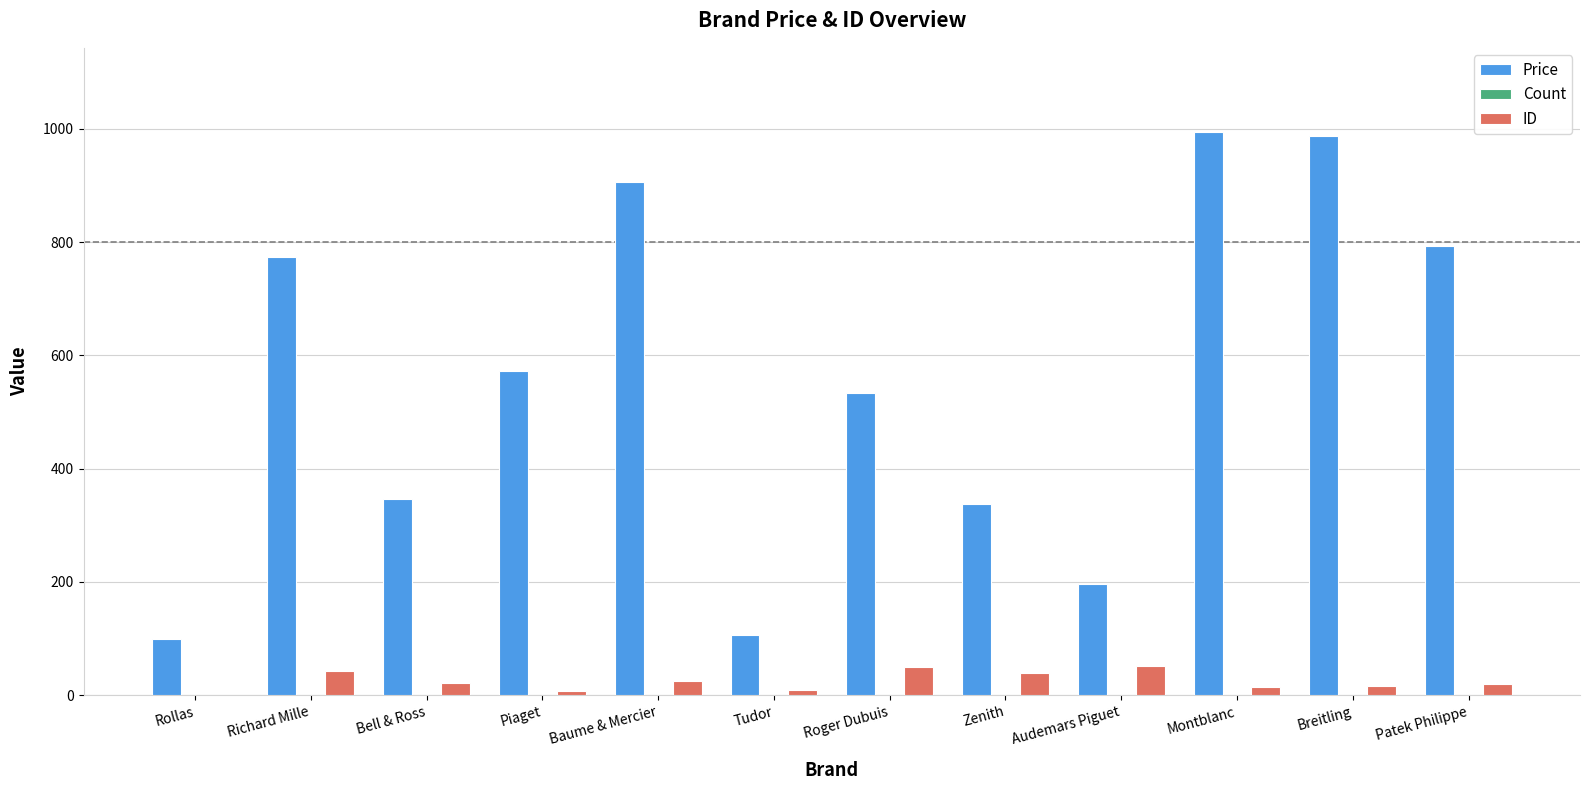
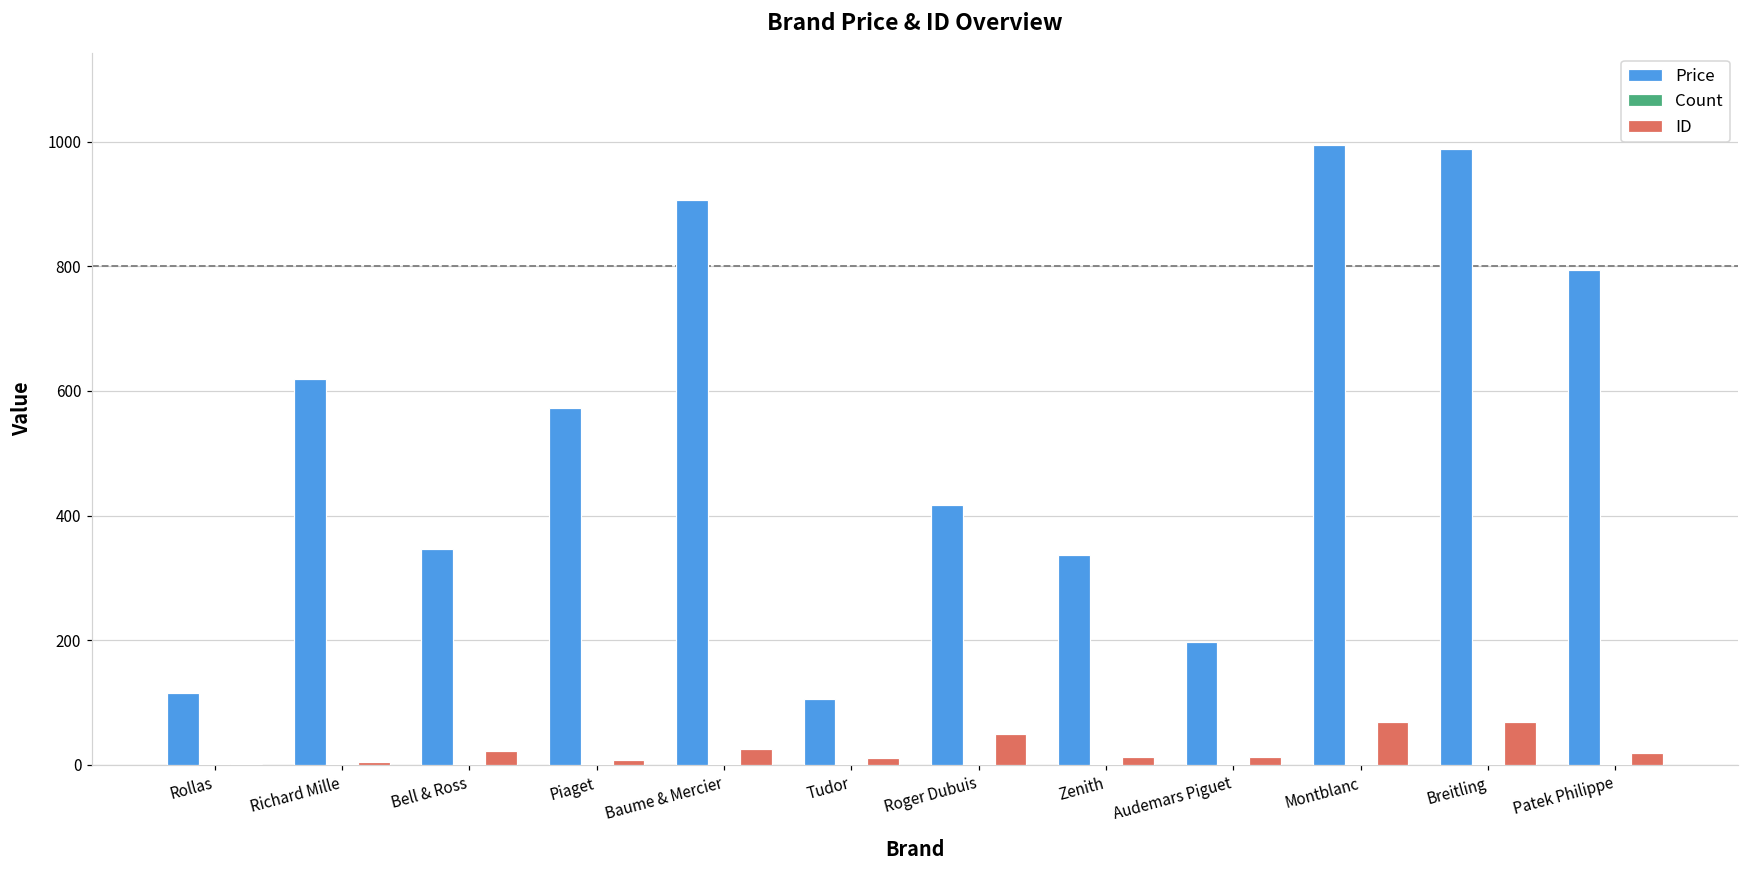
  {
    "Price": {
-     "Rollas": 100,
-     "Richard Mille": 770,
+     "Rollas": 120,
+     "Richard Mille": 620,
      "Bell & Ross": 350,
      "Piaget": 570,
      "Baume & Mercier": 910,
      "Tudor": 110,
-     "Roger Dubuis": 530,
+     "Roger Dubuis": 420,
      "Zenith": 340,
      "Audemars Piguet": 200,
      "Montblanc": 990,
      "Breitling": 990,
      "Patek Philippe": 790
    },
    "ID": {
-     "Richard Mille": 40,
+     "Richard Mille": 0,
      "Bell & Ross": 20,
      "Piaget": 10,
      "Baume & Mercier": 30,
      "Tudor": 10,
      "Roger Dubuis": 50,
-     "Zenith": 40,
-     "Audemars Piguet": 50,
-     "Montblanc": 10,
-     "Breitling": 20,
+     "Zenith": 10,
+     "Audemars Piguet": 10,
+     "Montblanc": 70,
+     "Breitling": 70,
      "Patek Philippe": 20
    }
  }
